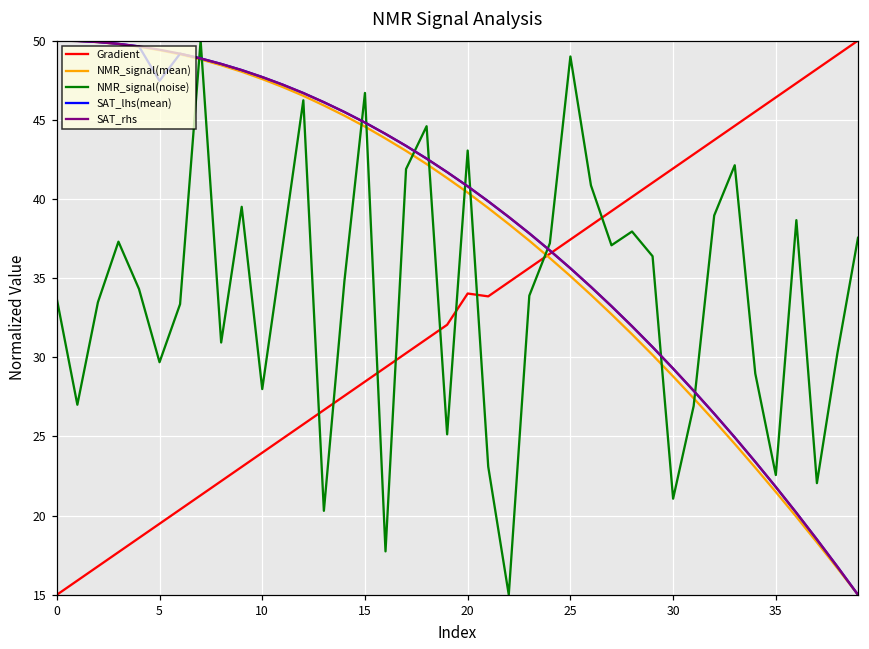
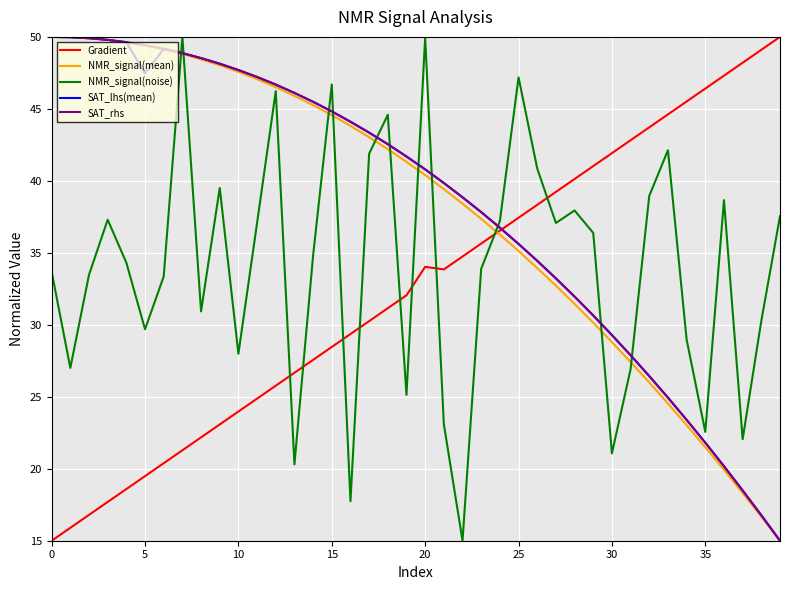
  {
    "Gradient": {
      "0": 15.0,
      "5": 19.5,
      "10": 24.0,
      "15": 28.5,
      "20": 34.0,
      "25": 37.4,
      "30": 41.9,
      "35": 46.4
    },
    "NMR_signal(mean)": {
      "15": 44.6,
      "20": 40.4,
      "25": 35.1,
      "30": 28.8,
      "35": 21.5
    },
    "NMR_signal(noise)": {
      "0": 33.7,
      "5": 29.7,
      "10": 28.0,
      "15": 46.7,
-     "20": 43.1,
-     "25": 49.0,
+     "20": 49.9,
+     "25": 47.2,
      "30": 21.1,
      "35": 22.6
    }
  }
